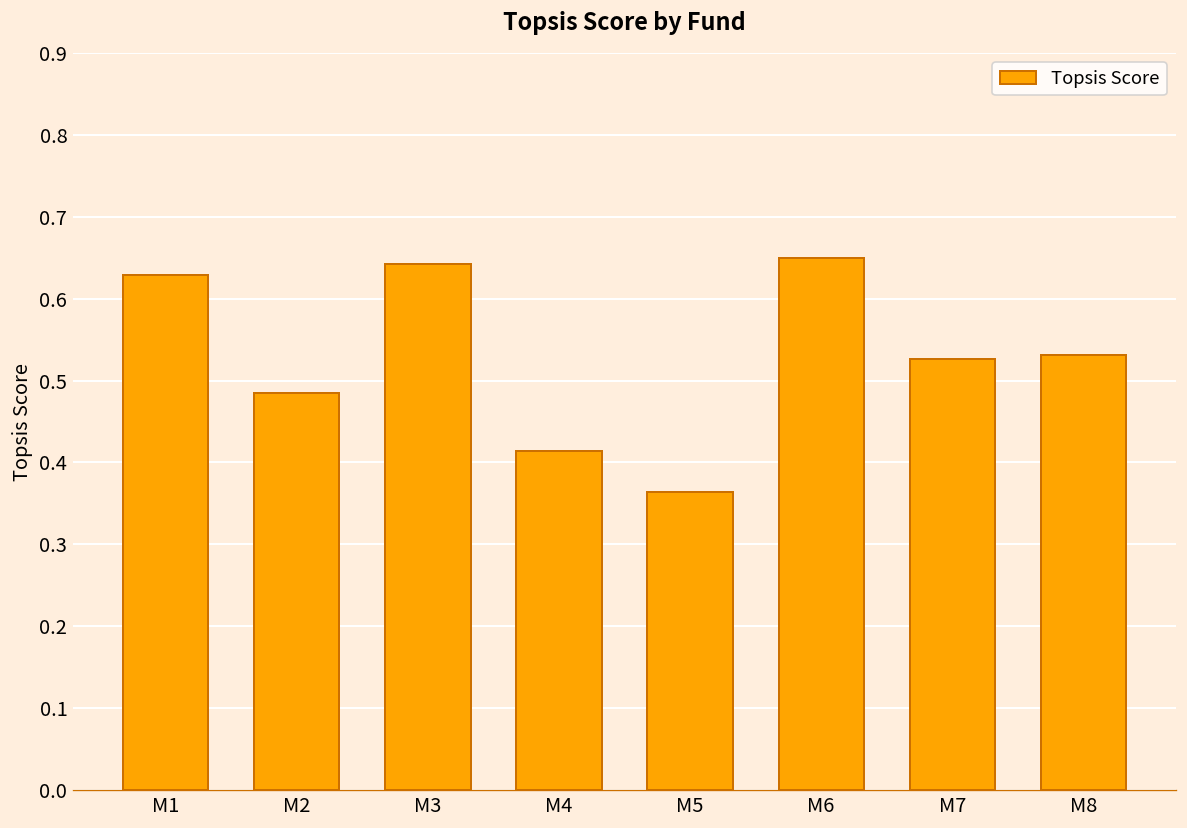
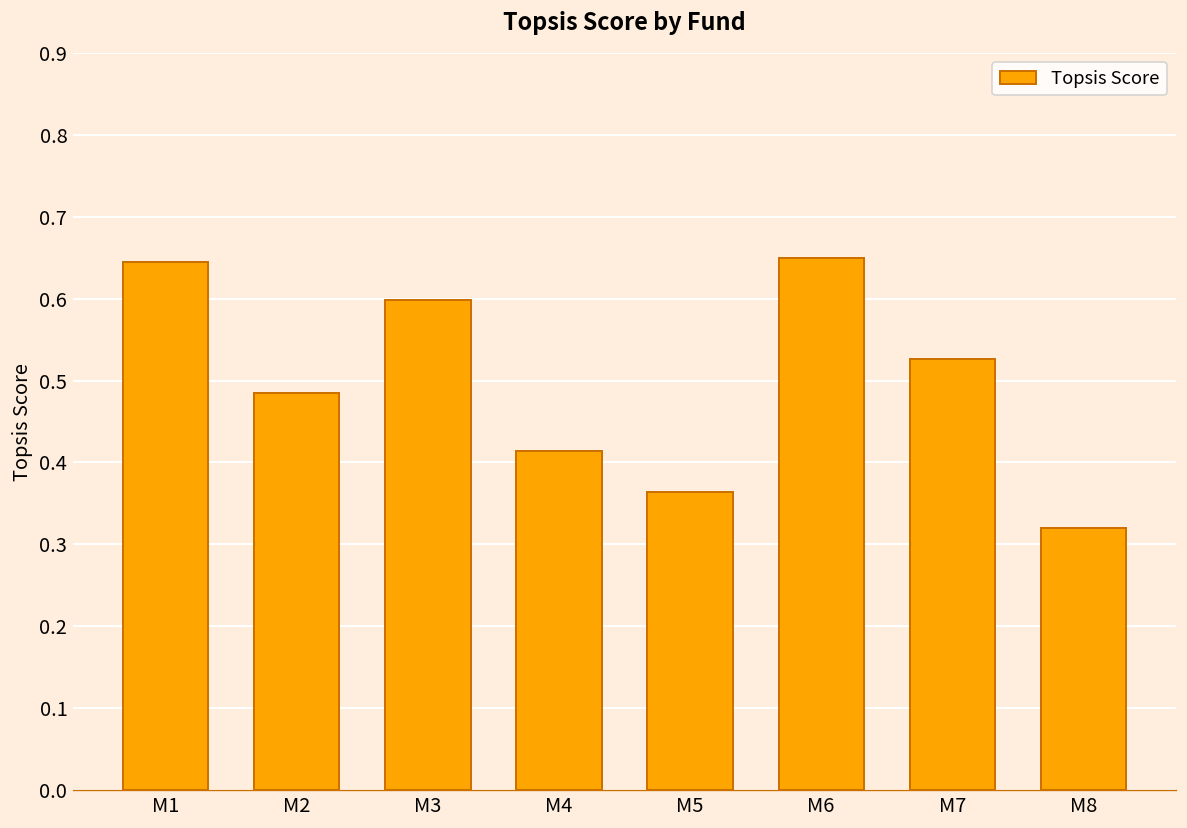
  {
-   "M1": 0.63,
+   "M1": 0.64,
    "M2": 0.49,
-   "M3": 0.64,
+   "M3": 0.60,
    "M4": 0.41,
    "M5": 0.36,
    "M6": 0.65,
    "M7": 0.53,
-   "M8": 0.53
+   "M8": 0.32
  }
